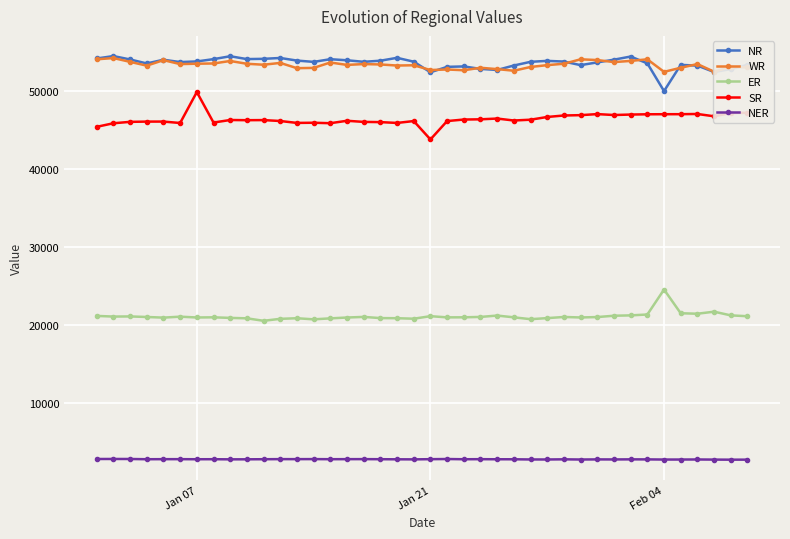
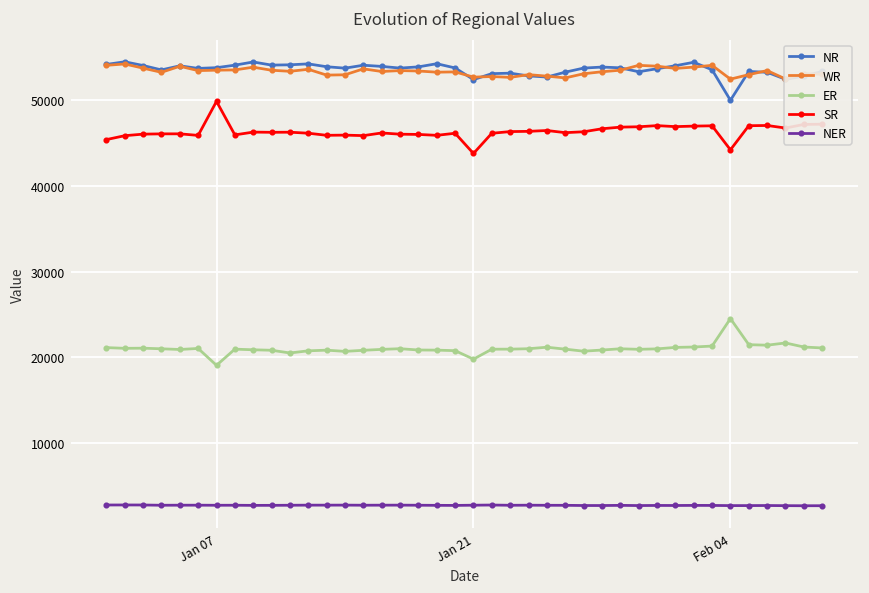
  {
    "NR": {
      "Feb 04": 50000
    },
    "WR": {
      "Feb 04": 52000
    },
    "ER": {
-     "Jan 07": 21000,
-     "Jan 21": 21000,
+     "Jan 07": 19000,
+     "Jan 21": 20000,
      "Feb 04": 25000
    },
    "SR": {
      "Jan 07": 50000,
      "Jan 21": 44000,
-     "Feb 04": 47000
+     "Feb 04": 44000
    },
    "NER": {
      "Jan 07": 3000,
      "Jan 21": 3000,
      "Feb 04": 3000
    }
  }
